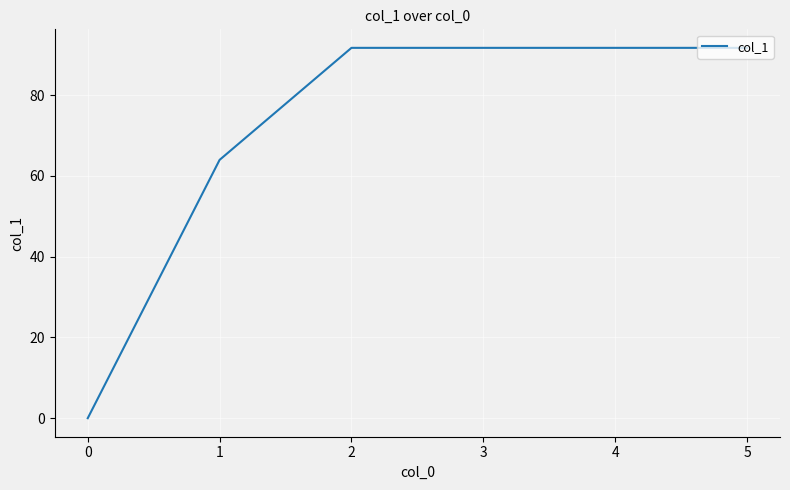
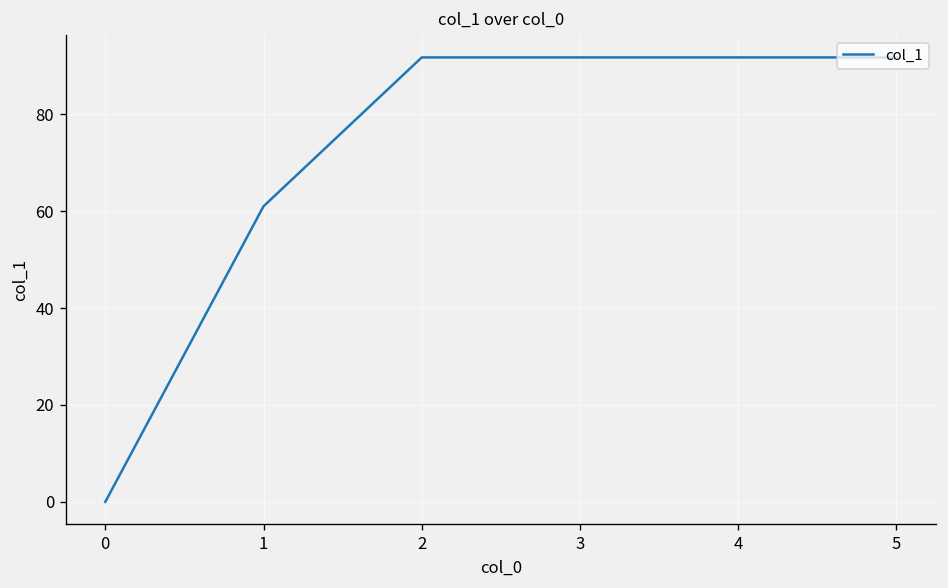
  {
    "0": 0,
-   "1": 64,
+   "1": 61,
    "2": 92,
    "3": 92,
    "4": 92
  }
